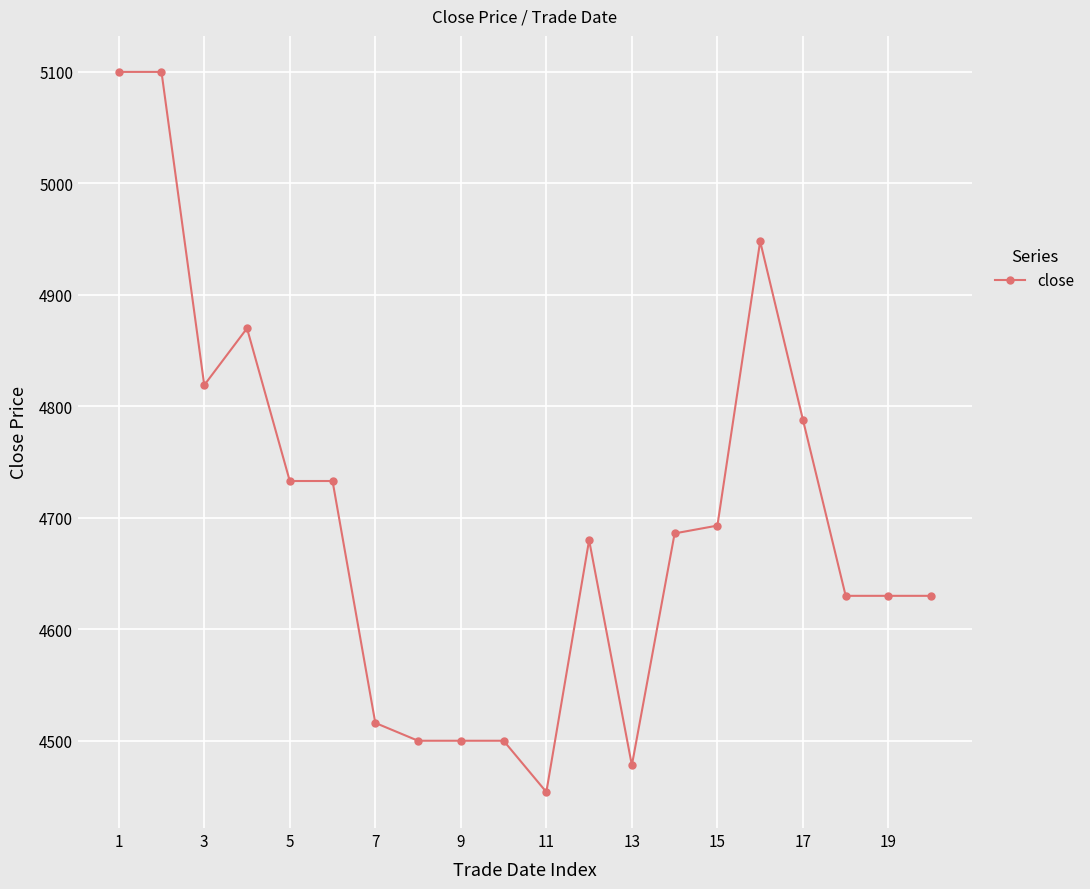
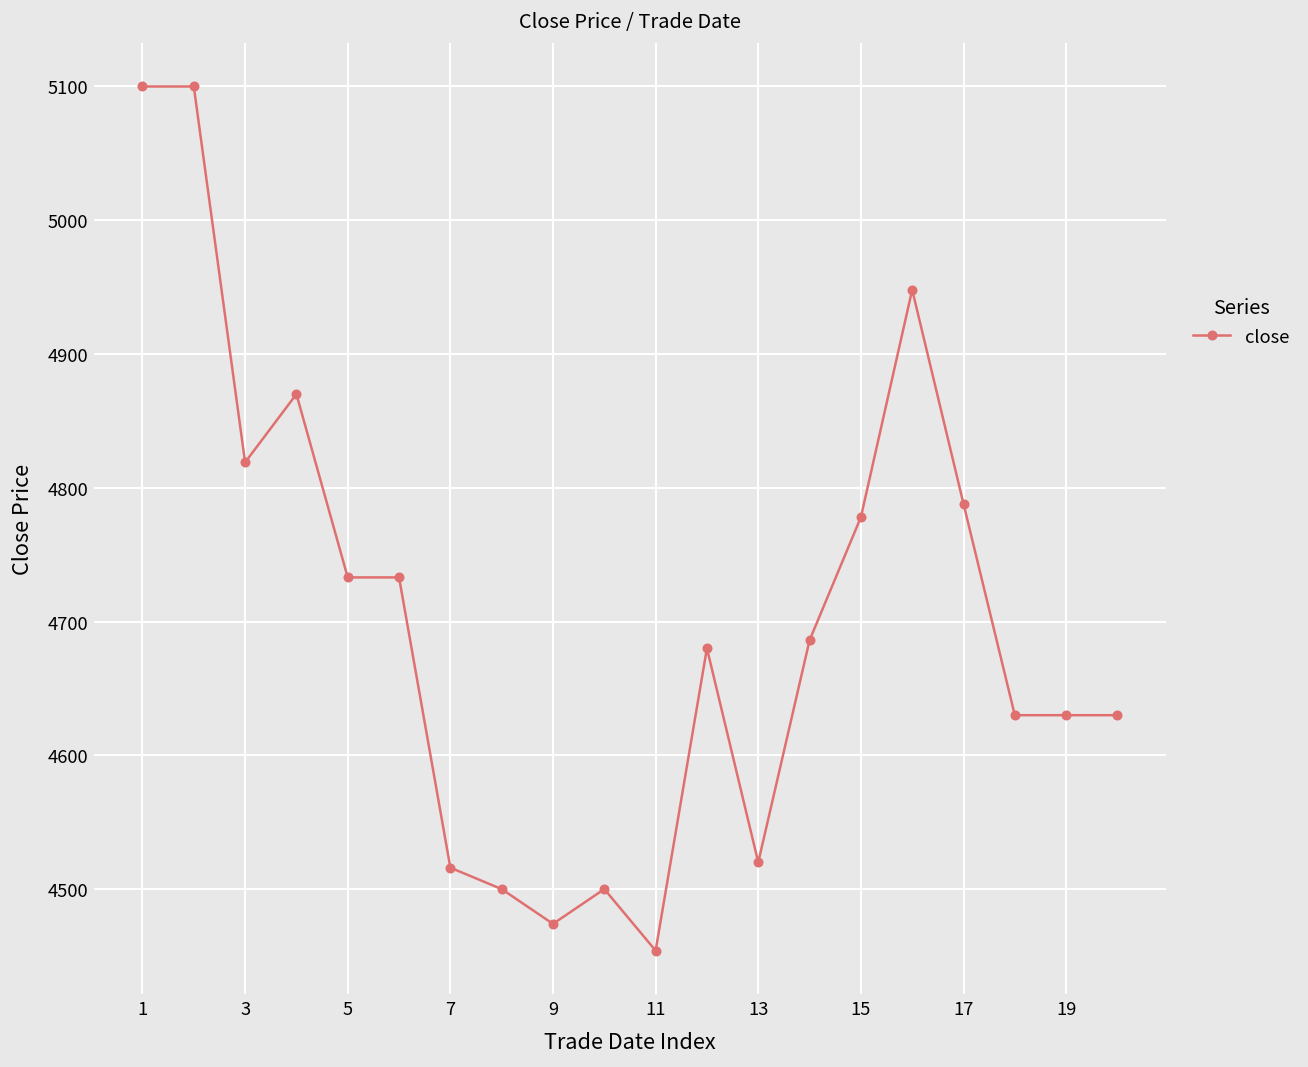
  {
    "1": 5100,
    "3": 4819,
    "5": 4733,
    "7": 4516,
-   "9": 4500,
+   "9": 4474,
    "11": 4454,
-   "13": 4478,
-   "15": 4693,
+   "13": 4520,
+   "15": 4778,
    "17": 4788,
    "19": 4630
  }
